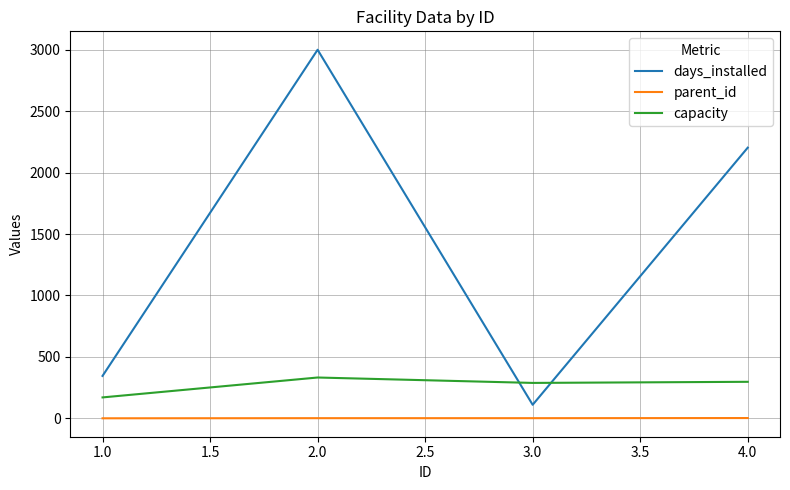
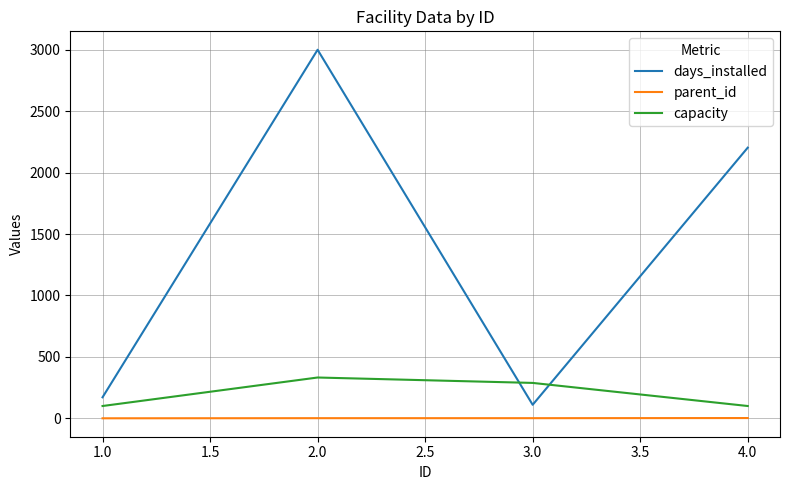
  {
    "days_installed": {
-     "1.0": 350,
+     "1.0": 170,
      "2.0": 3000,
      "3.0": 110,
      "4.0": 2200
    },
    "parent_id": {
      "1.0": 0,
      "2.0": 0,
      "3.0": 0,
      "4.0": 0
    },
    "capacity": {
-     "1.0": 170,
+     "1.0": 100,
      "2.0": 330,
      "3.0": 290,
-     "4.0": 300
+     "4.0": 100
    }
  }
